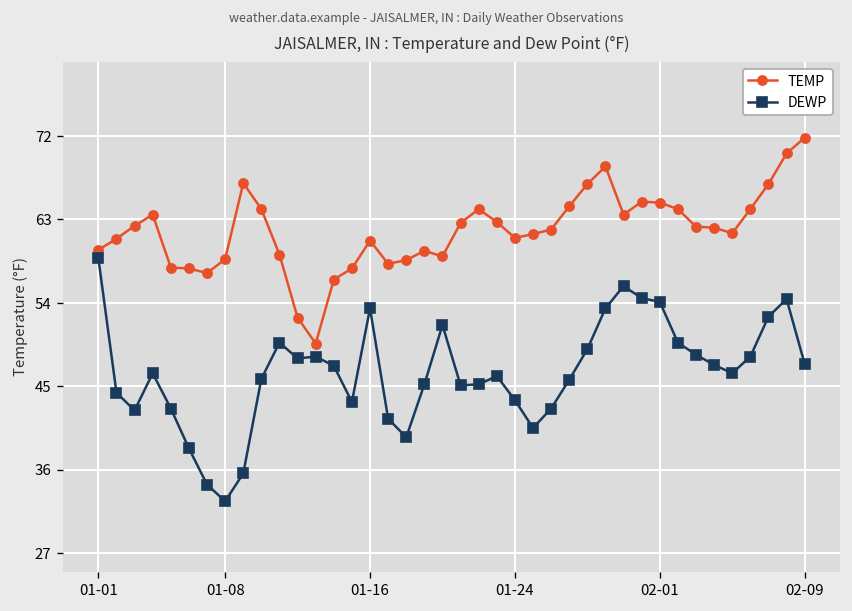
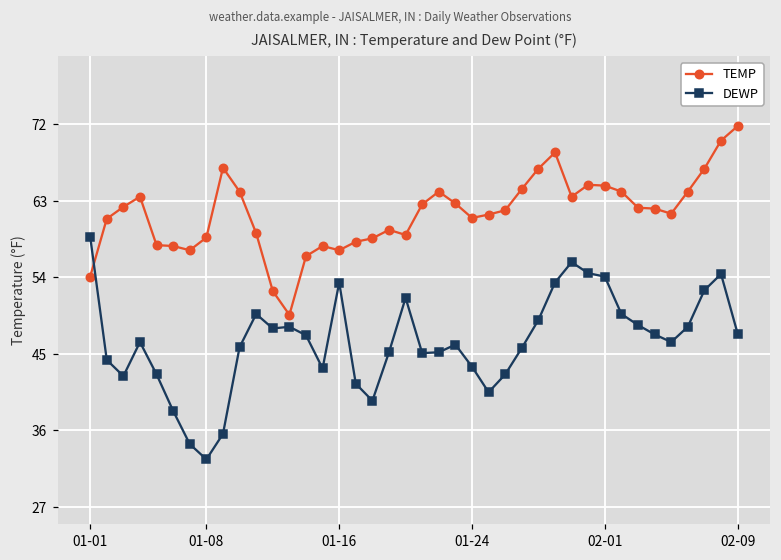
  {
    "TEMP": {
-     "01-01": 60,
+     "01-01": 54,
      "01-08": 59,
-     "01-16": 61,
+     "01-16": 57,
      "01-24": 61,
      "02-01": 65,
      "02-09": 72
    },
    "DEWP": {
      "01-01": 59,
      "01-08": 33,
      "01-16": 53,
      "01-24": 44,
      "02-01": 54,
      "02-09": 47
    }
  }
